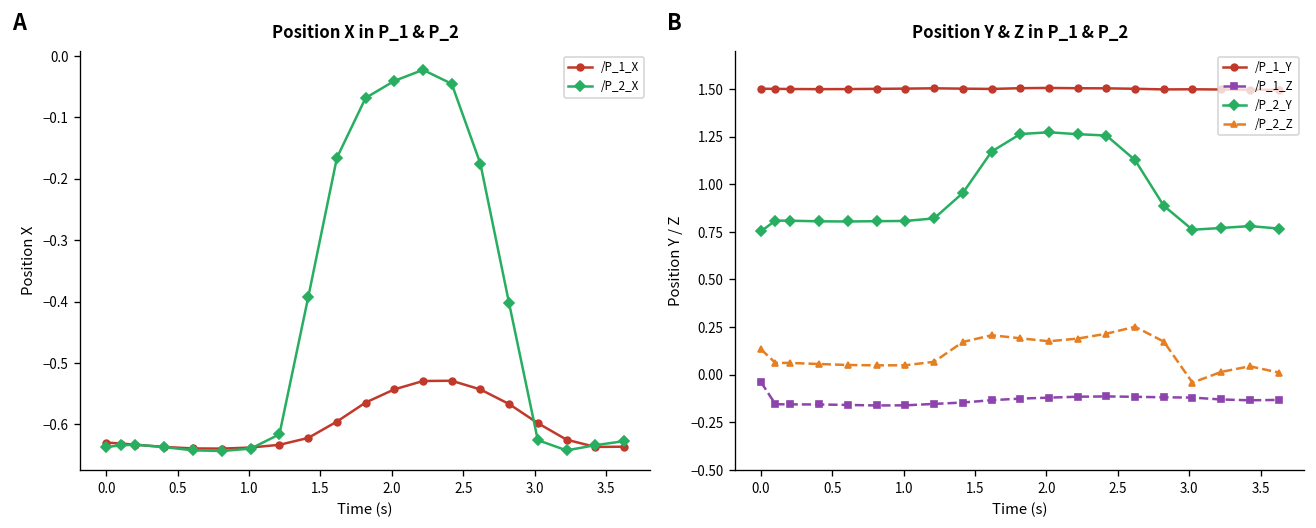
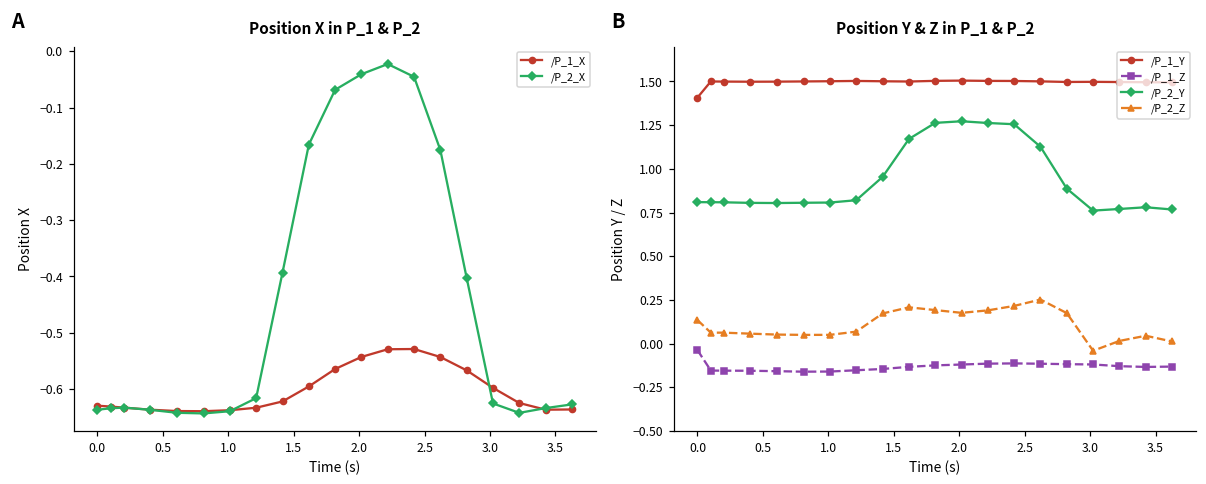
  {
    "Position X in P_1 & P_2": {
      "/P_1_X": {
        "0.0": -0.63
      },
      "/P_2_X": {
        "0.0": -0.64
      }
    },
    "Position Y & Z in P_1 & P_2": {
      "/P_1_Y": {
-       "0.0": 1.50
+       "0.0": 1.41
      },
      "/P_1_Z": {
        "0.0": -0.04
      },
      "/P_2_Y": {
-       "0.0": 0.75
+       "0.0": 0.81
      },
      "/P_2_Z": {
        "0.0": 0.13
      }
    }
  }
